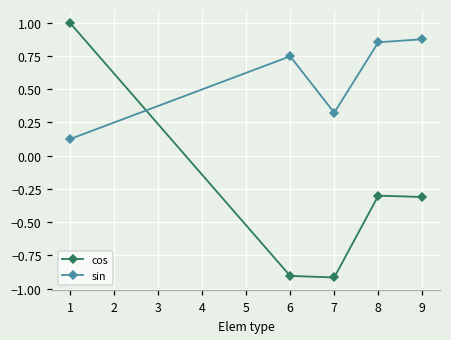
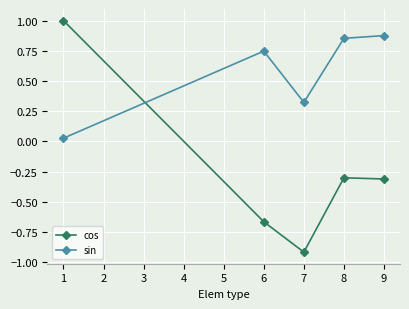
  {
    "cos": {
      "1": 1.00,
-     "6": -0.90,
+     "6": -0.66,
      "7": -0.92,
      "8": -0.30,
      "9": -0.31
    },
    "sin": {
-     "1": 0.12,
+     "1": 0.03,
      "6": 0.75,
      "7": 0.32,
      "8": 0.85,
      "9": 0.88
    }
  }
